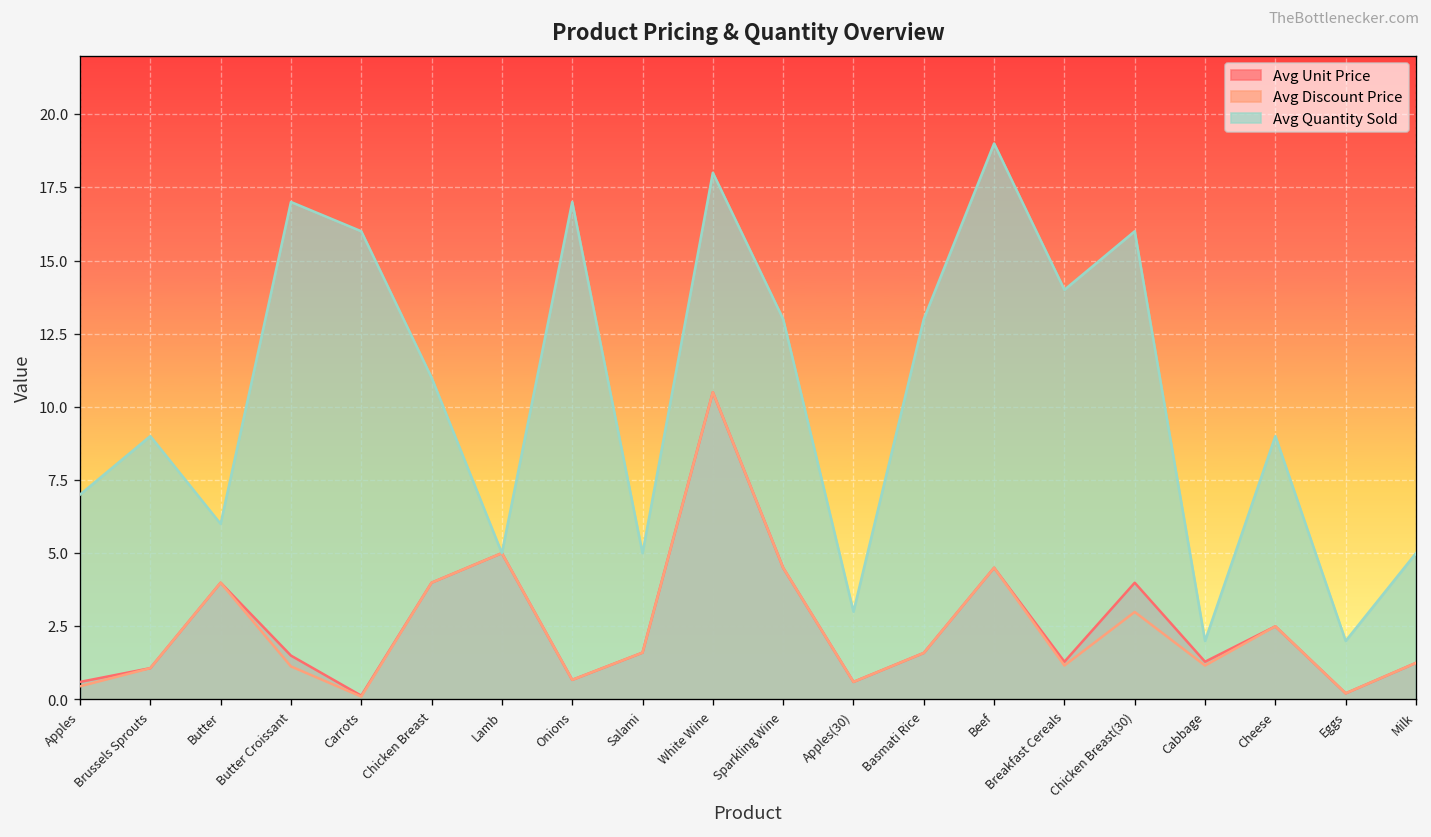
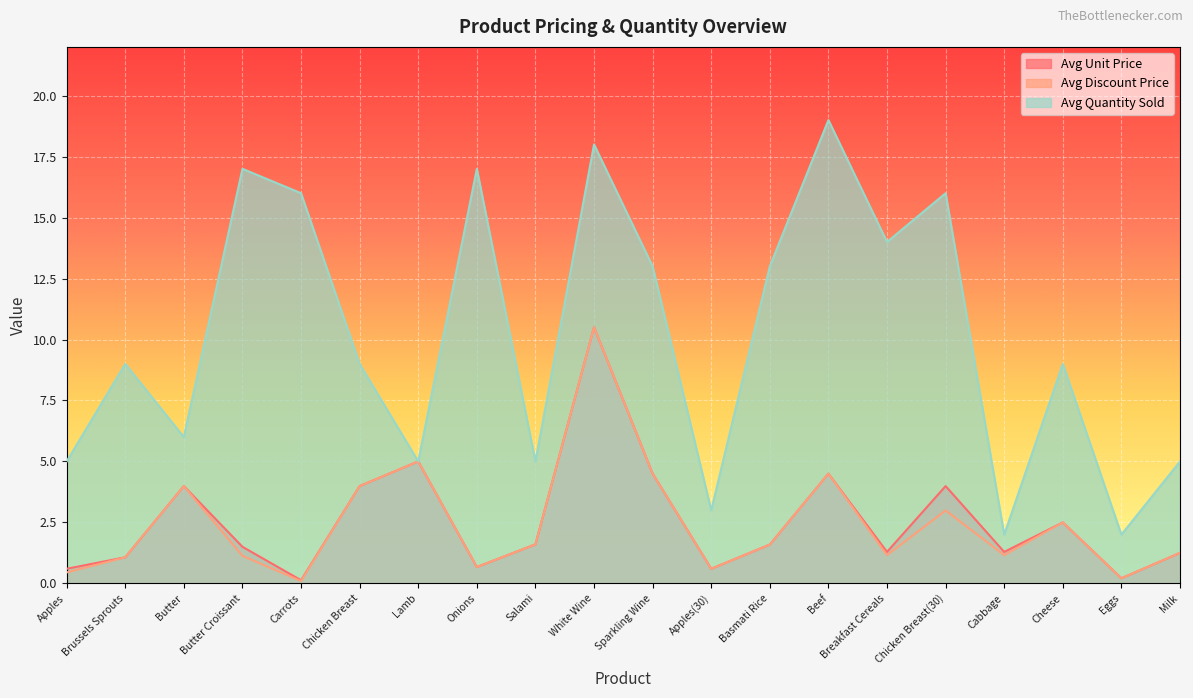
  {
    "Avg Quantity Sold": {
-     "Apples": 7,
+     "Apples": 5,
      "Brussels Sprouts": 9,
      "Butter": 6,
      "Butter Croissant": 17,
      "Carrots": 16,
-     "Chicken Breast": 11,
+     "Chicken Breast": 9,
      "Onions": 17,
      "Salami": 5,
      "White Wine": 18,
      "Sparkling Wine": 13,
      "Apples(30)": 3,
      "Basmati Rice": 13,
      "Beef": 19,
      "Breakfast Cereals": 14,
      "Chicken Breast(30)": 16,
      "Cabbage": 2,
      "Cheese": 9,
      "Eggs": 2,
      "Milk": 5
    }
  }
